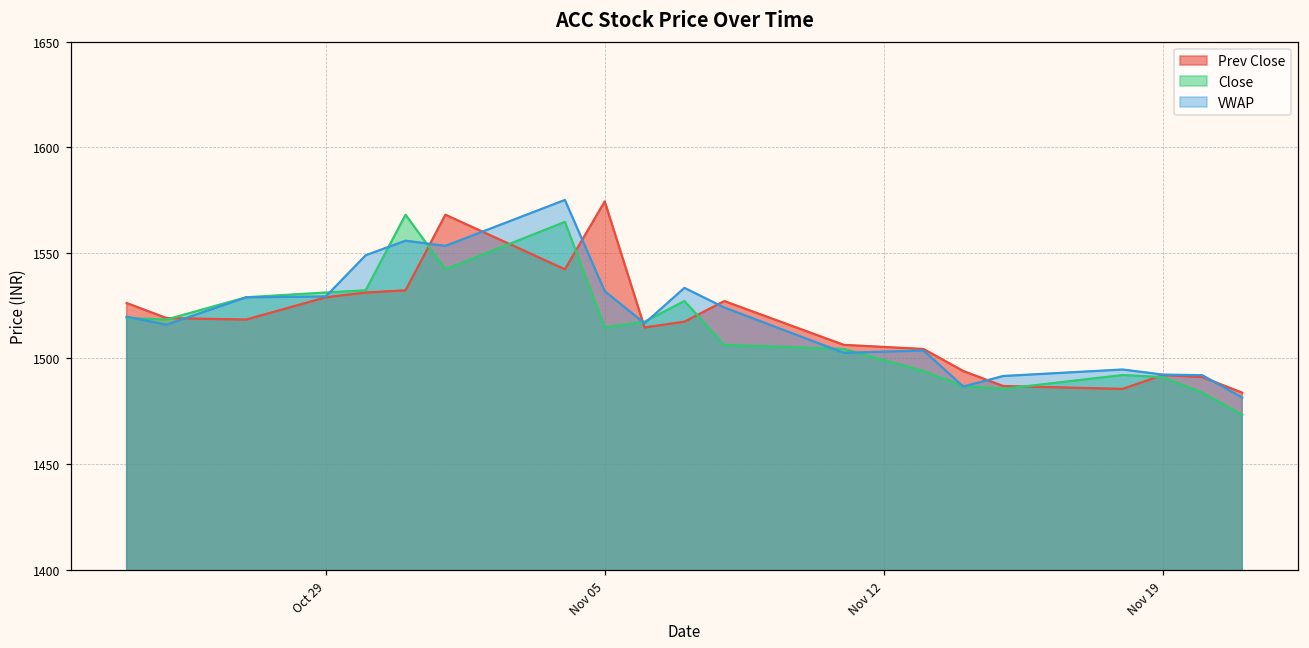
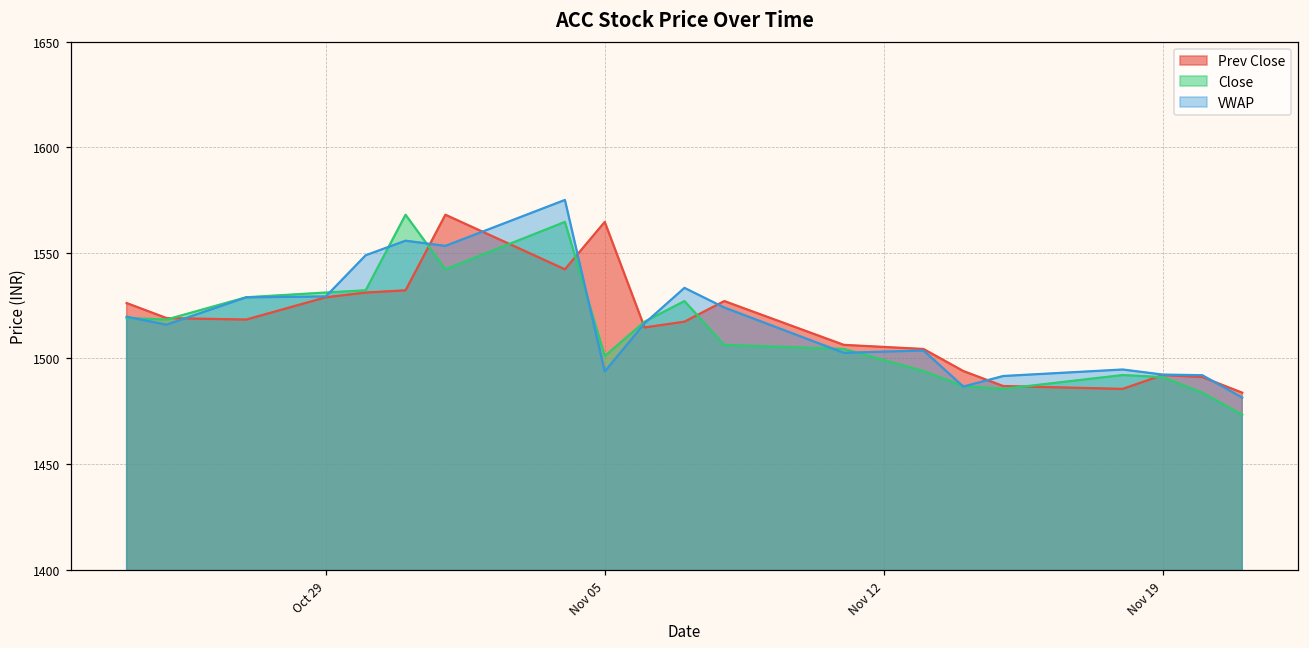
  {
    "Prev Close": {
-     "Nov 05": 1574
+     "Nov 05": 1565
    },
    "Close": {
      "Oct 29": 1531,
-     "Nov 05": 1515
+     "Nov 05": 1501
    },
    "VWAP": {
-     "Nov 05": 1532
+     "Nov 05": 1494
    }
  }
